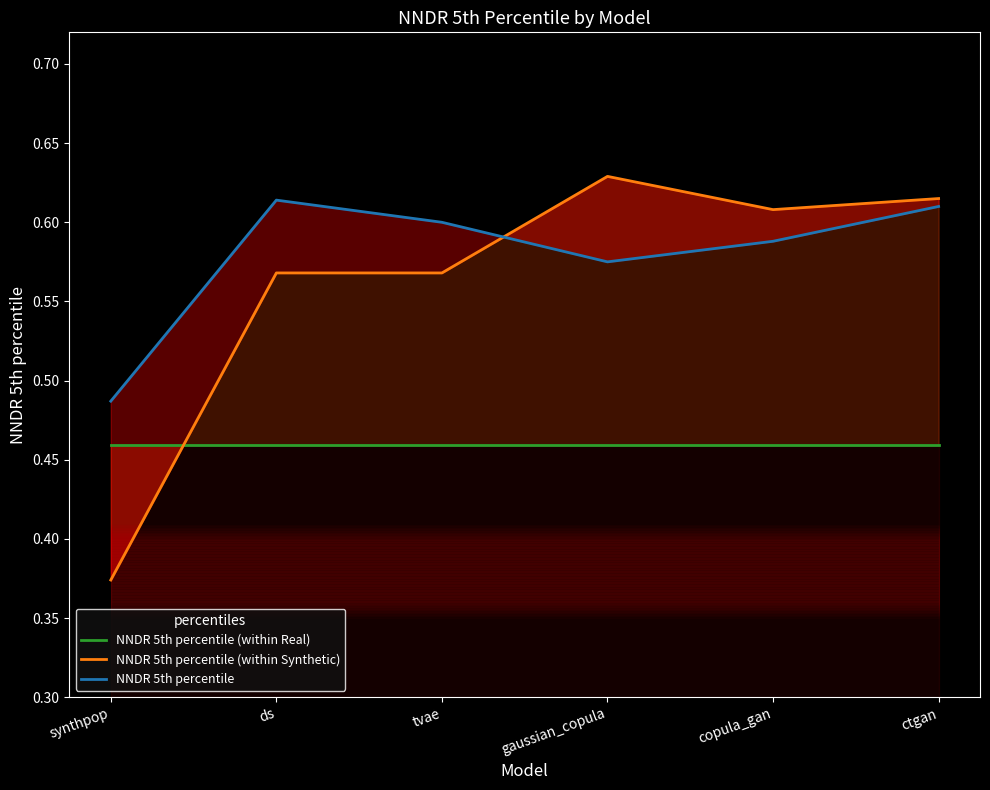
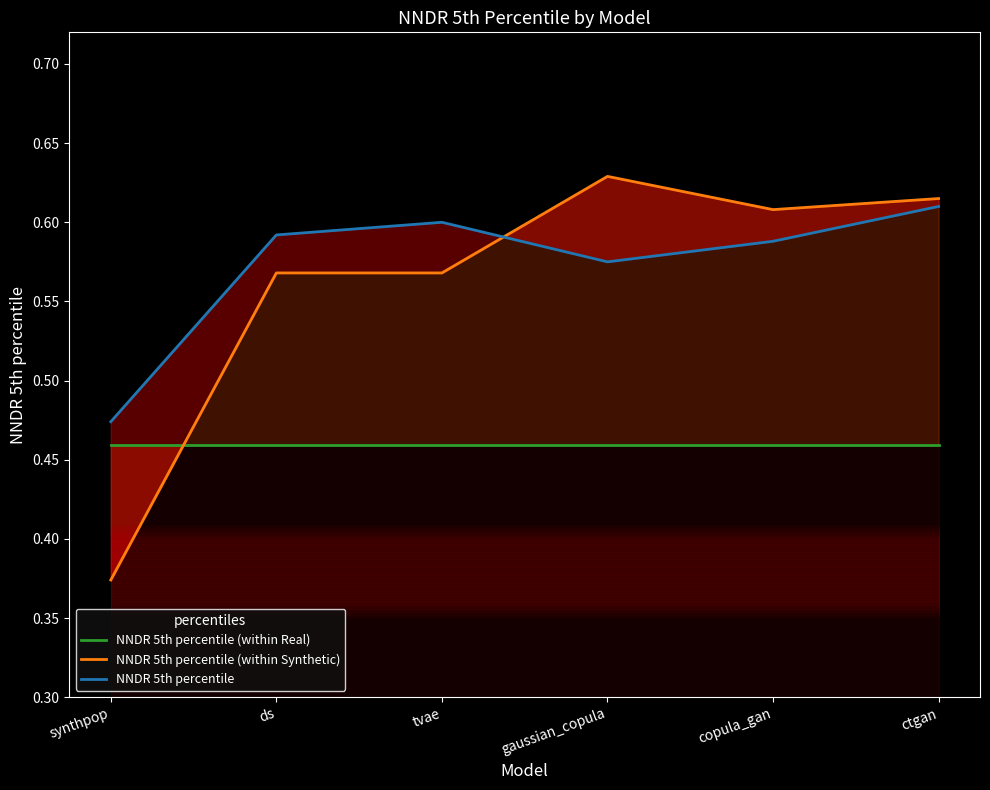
  {
    "NNDR 5th percentile (within Real)": {
      "ds": 0.459,
      "tvae": 0.459,
      "gaussian_copula": 0.459,
      "copula_gan": 0.459,
      "ctgan": 0.459
    },
    "NNDR 5th percentile": {
-     "synthpop": 0.487,
-     "ds": 0.614,
+     "synthpop": 0.474,
+     "ds": 0.592,
      "gaussian_copula": 0.575,
      "copula_gan": 0.588,
      "ctgan": 0.610
    }
  }
